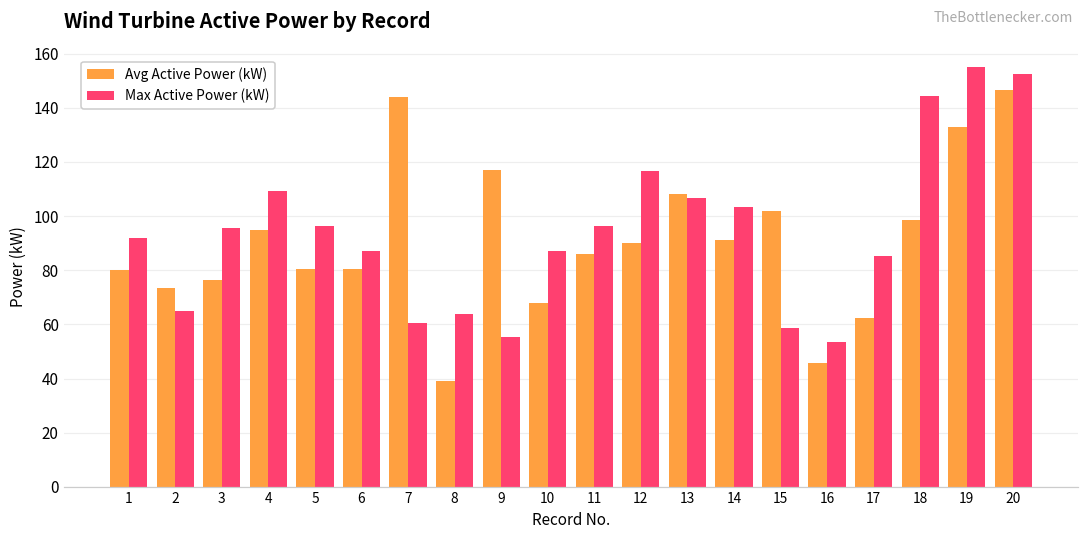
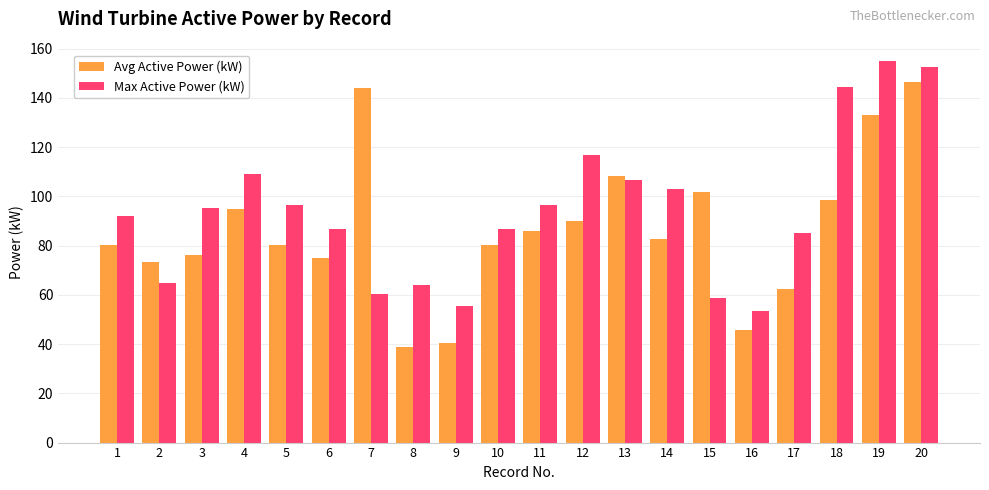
  {
    "Avg Active Power (kW)": {
      "1": 80,
      "2": 73,
      "3": 76,
      "4": 95,
      "5": 80,
-     "6": 80,
+     "6": 75,
      "7": 144,
      "8": 39,
-     "9": 117,
-     "10": 68,
+     "9": 40,
+     "10": 80,
      "11": 86,
      "12": 90,
      "13": 108,
-     "14": 91,
+     "14": 83,
      "15": 102,
      "16": 46,
      "17": 62,
      "18": 99,
      "19": 133,
      "20": 147
    },
    "Max Active Power (kW)": {
      "1": 92,
      "2": 65,
      "3": 95,
      "4": 109,
      "5": 96,
      "6": 87,
      "7": 60,
      "8": 64,
      "9": 55,
      "10": 87,
      "11": 96,
      "12": 117,
      "13": 107,
      "14": 103,
      "15": 59,
      "16": 54,
      "17": 85,
      "18": 145,
      "19": 155,
      "20": 153
    }
  }
